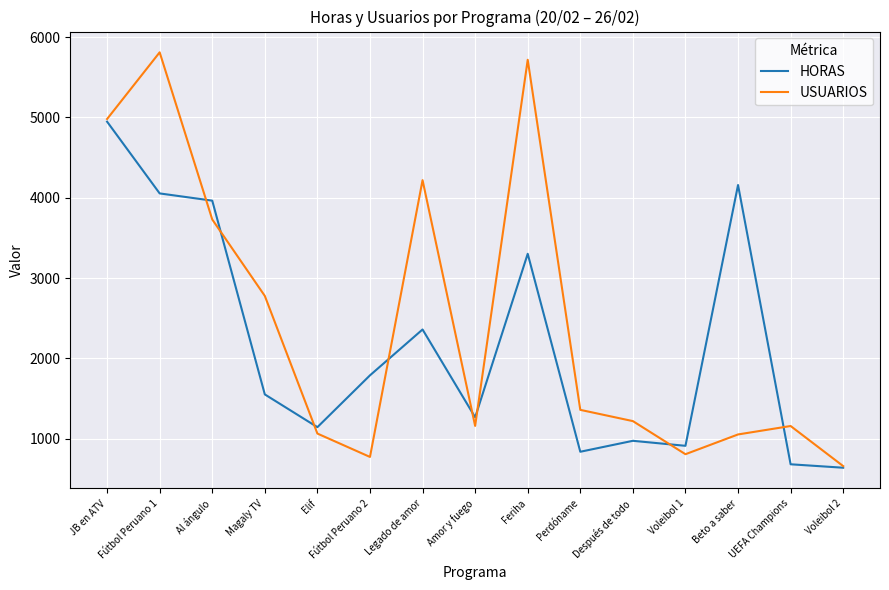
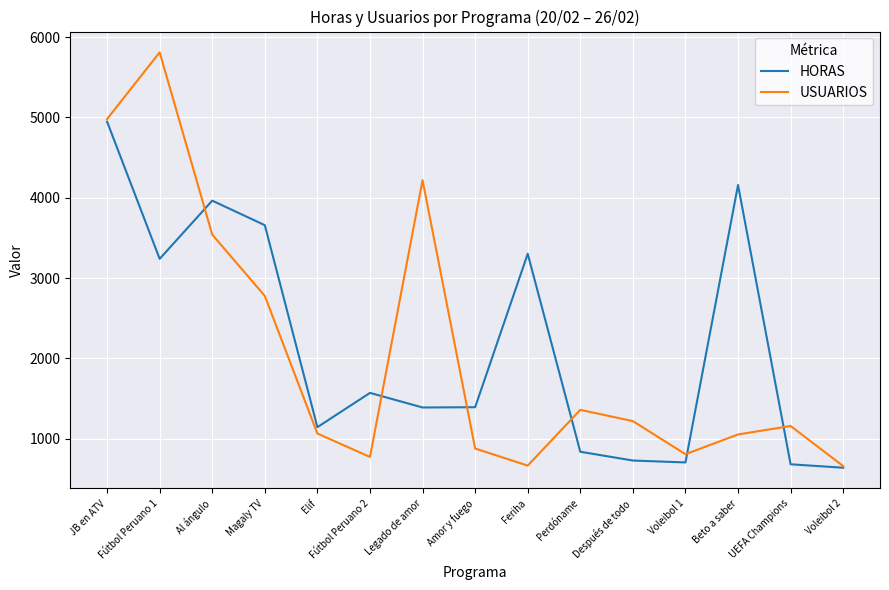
  {
    "HORAS": {
      "JB en ATV": 4900,
-     "Fútbol Peruano 1": 4100,
+     "Fútbol Peruano 1": 3200,
      "Al ángulo": 4000,
-     "Magaly TV": 1600,
+     "Magaly TV": 3700,
      "Elif": 1100,
-     "Fútbol Peruano 2": 1800,
-     "Legado de amor": 2400,
-     "Amor y fuego": 1300,
+     "Fútbol Peruano 2": 1600,
+     "Legado de amor": 1400,
+     "Amor y fuego": 1400,
      "Feriha": 3300,
      "Perdóname": 800,
-     "Después de todo": 1000,
-     "Voleibol 1": 900,
+     "Después de todo": 700,
+     "Voleibol 1": 700,
      "Beto a saber": 4200,
      "UEFA Champions": 700
    },
    "USUARIOS": {
      "JB en ATV": 5000,
      "Fútbol Peruano 1": 5800,
-     "Al ángulo": 3700,
+     "Al ángulo": 3500,
      "Magaly TV": 2800,
      "Elif": 1100,
      "Fútbol Peruano 2": 800,
      "Legado de amor": 4200,
-     "Amor y fuego": 1200,
-     "Feriha": 5700,
+     "Amor y fuego": 900,
+     "Feriha": 700,
      "Perdóname": 1400,
      "Después de todo": 1200,
      "Voleibol 1": 800,
      "Beto a saber": 1100,
      "UEFA Champions": 1200
    }
  }
